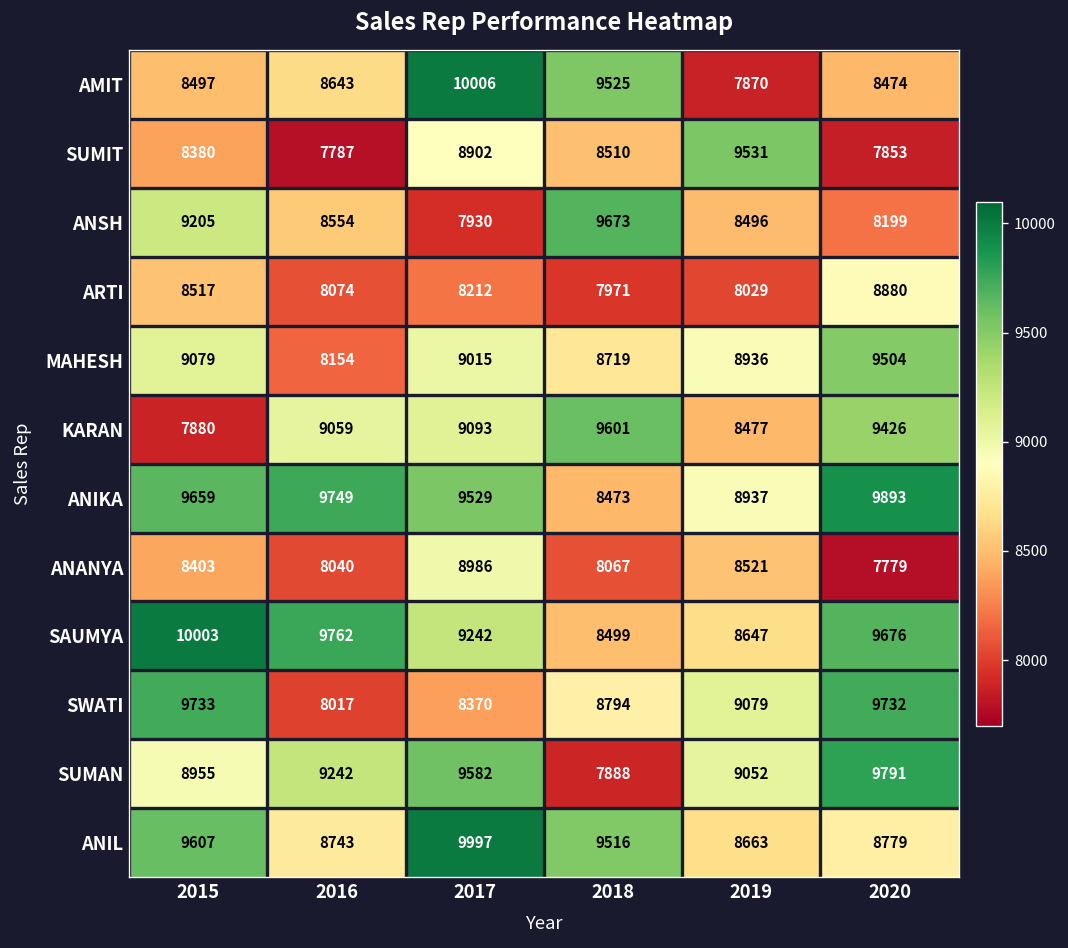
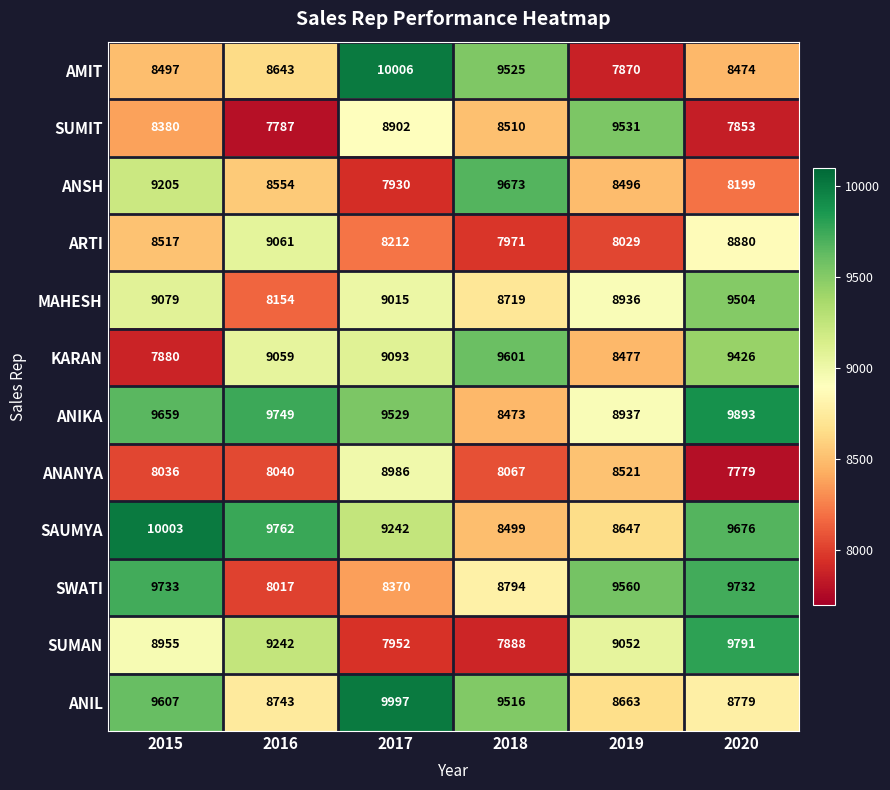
  {
    "AMIT": {
      "2015": 8497,
      "2016": 8643,
      "2017": 10006,
      "2018": 9525,
      "2019": 7870,
      "2020": 8474
    },
    "SUMIT": {
      "2015": 8380,
      "2016": 7787,
      "2017": 8902,
      "2018": 8510,
      "2019": 9531,
      "2020": 7853
    },
    "ANSH": {
      "2015": 9205,
      "2016": 8554,
      "2017": 7930,
      "2018": 9673,
      "2019": 8496,
      "2020": 8199
    },
    "ARTI": {
      "2015": 8517,
-     "2016": 8074,
+     "2016": 9061,
      "2017": 8212,
      "2018": 7971,
      "2019": 8029,
      "2020": 8880
    },
    "MAHESH": {
      "2015": 9079,
      "2016": 8154,
      "2017": 9015,
      "2018": 8719,
      "2019": 8936,
      "2020": 9504
    },
    "KARAN": {
      "2015": 7880,
      "2016": 9059,
      "2017": 9093,
      "2018": 9601,
      "2019": 8477,
      "2020": 9426
    },
    "ANIKA": {
      "2015": 9659,
      "2016": 9749,
      "2017": 9529,
      "2018": 8473,
      "2019": 8937,
      "2020": 9893
    },
    "ANANYA": {
-     "2015": 8403,
+     "2015": 8036,
      "2016": 8040,
      "2017": 8986,
      "2018": 8067,
      "2019": 8521,
      "2020": 7779
    },
    "SAUMYA": {
      "2015": 10003,
      "2016": 9762,
      "2017": 9242,
      "2018": 8499,
      "2019": 8647,
      "2020": 9676
    },
    "SWATI": {
      "2015": 9733,
      "2016": 8017,
      "2017": 8370,
      "2018": 8794,
-     "2019": 9079,
+     "2019": 9560,
      "2020": 9732
    },
    "SUMAN": {
      "2015": 8955,
      "2016": 9242,
-     "2017": 9582,
+     "2017": 7952,
      "2018": 7888,
      "2019": 9052,
      "2020": 9791
    },
    "ANIL": {
      "2015": 9607,
      "2016": 8743,
      "2017": 9997,
      "2018": 9516,
      "2019": 8663,
      "2020": 8779
    }
  }
